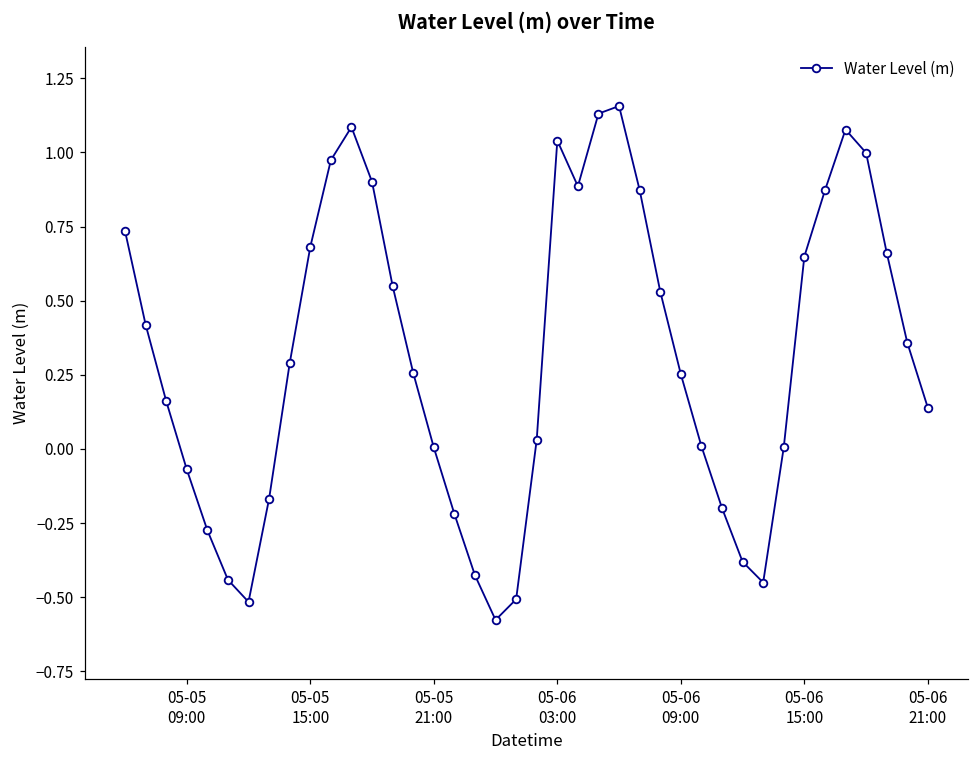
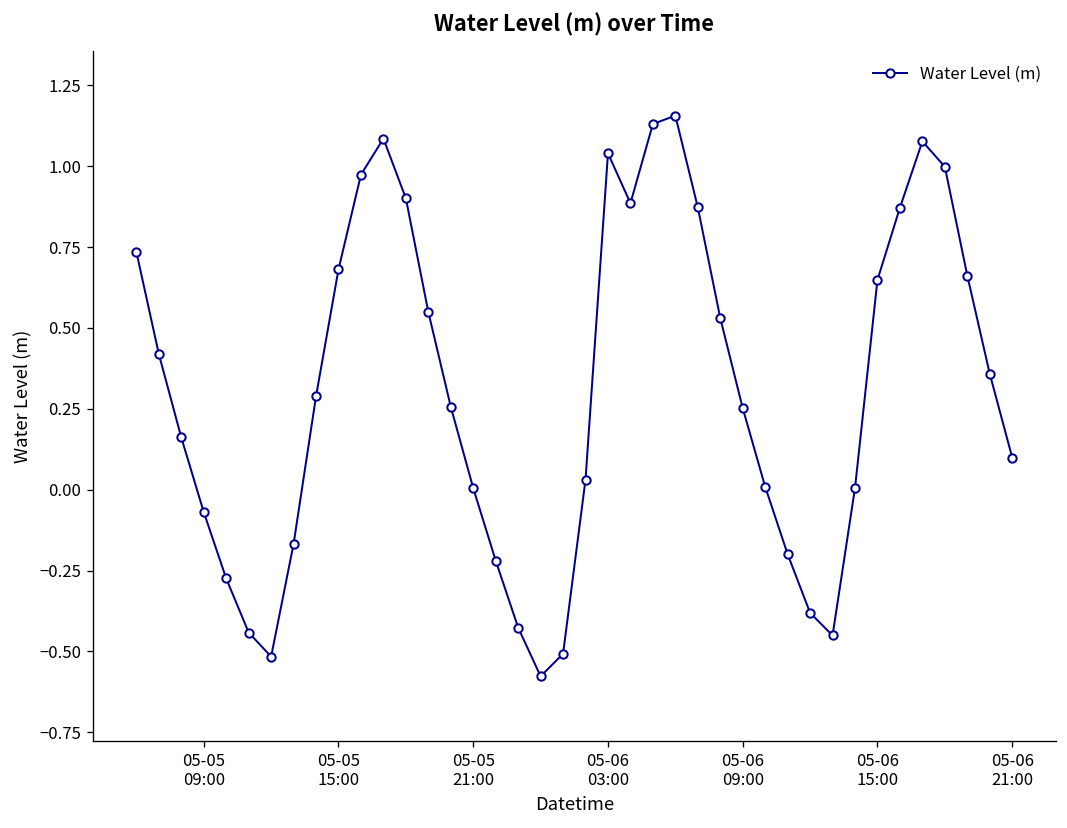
  {
    "05-05 09:00": -0.07,
    "05-05 15:00": 0.68,
    "05-05 21:00": 0.00,
    "05-06 03:00": 1.04,
    "05-06 09:00": 0.25,
    "05-06 15:00": 0.65,
-   "05-06 21:00": 0.14
+   "05-06 21:00": 0.10
  }
